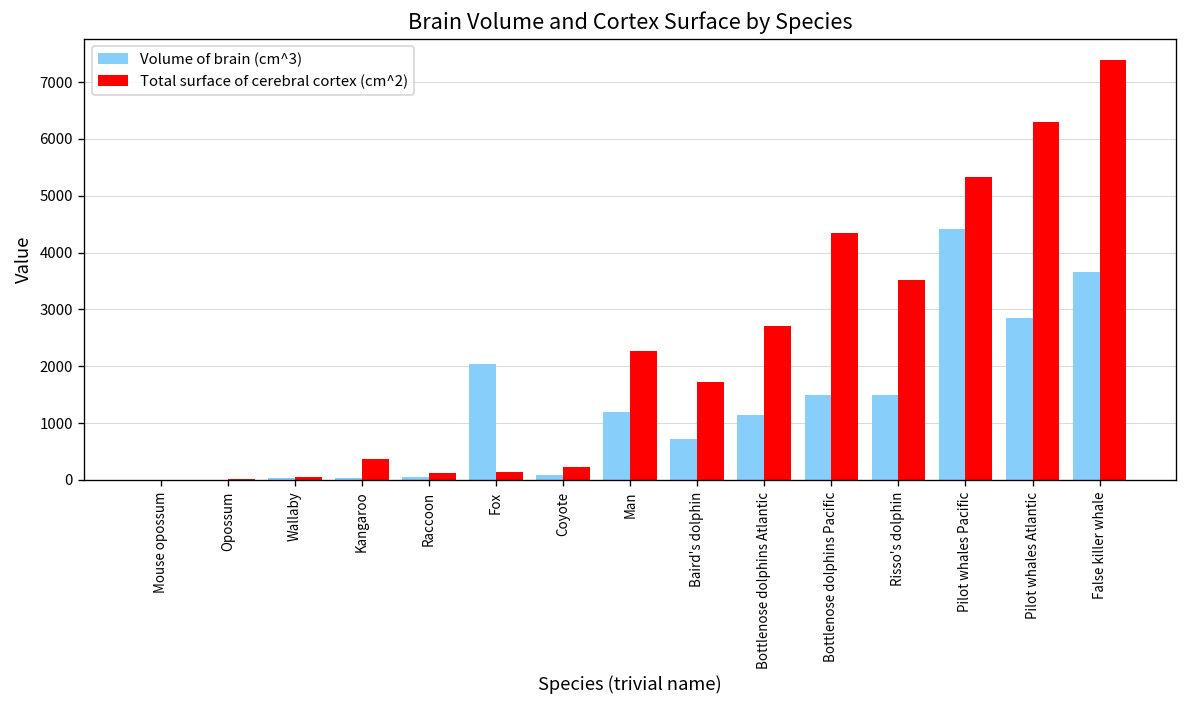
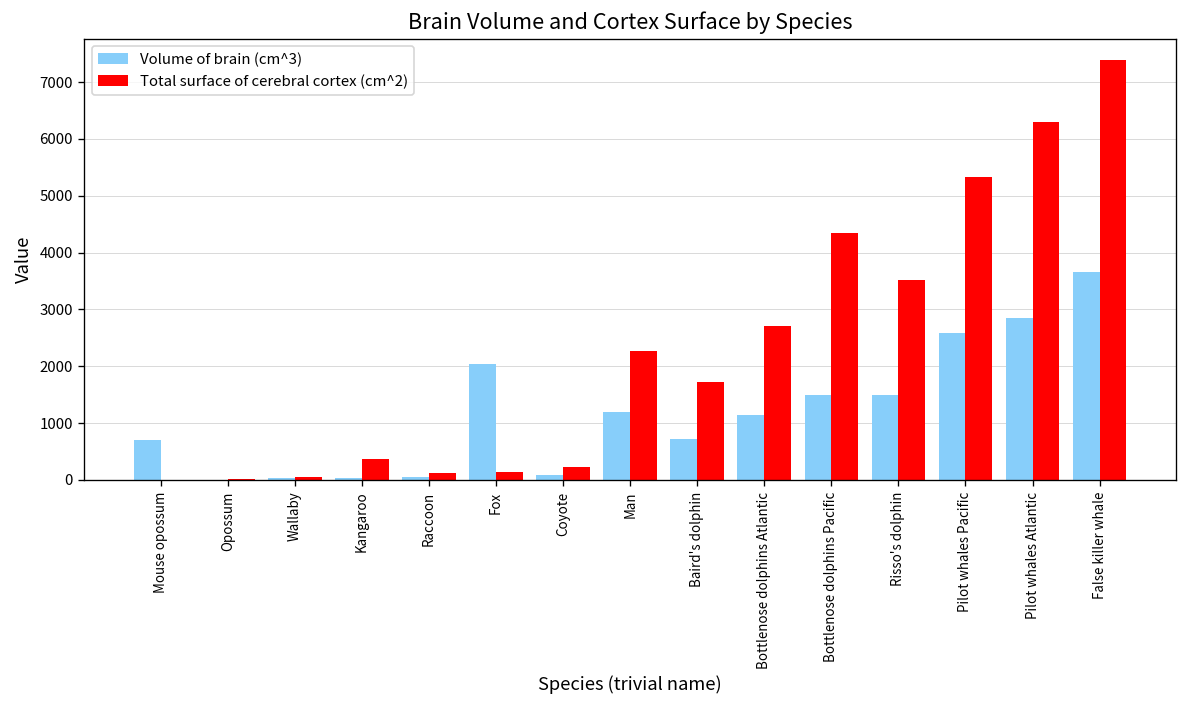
  {
    "Volume of brain (cm^3)": {
-     "Mouse opossum": 0,
+     "Mouse opossum": 700,
      "Fox": 2000,
      "Coyote": 100,
      "Man": 1200,
      "Baird's dolphin": 700,
      "Bottlenose dolphins Atlantic": 1100,
      "Bottlenose dolphins Pacific": 1500,
      "Risso's dolphin": 1500,
-     "Pilot whales Pacific": 4400,
+     "Pilot whales Pacific": 2600,
      "Pilot whales Atlantic": 2800,
      "False killer whale": 3700
    },
    "Total surface of cerebral cortex (cm^2)": {
      "Kangaroo": 400,
      "Raccoon": 100,
      "Fox": 100,
      "Coyote": 200,
      "Man": 2300,
      "Baird's dolphin": 1700,
      "Bottlenose dolphins Atlantic": 2700,
      "Bottlenose dolphins Pacific": 4300,
      "Risso's dolphin": 3500,
      "Pilot whales Pacific": 5300,
      "Pilot whales Atlantic": 6300,
      "False killer whale": 7400
    }
  }
